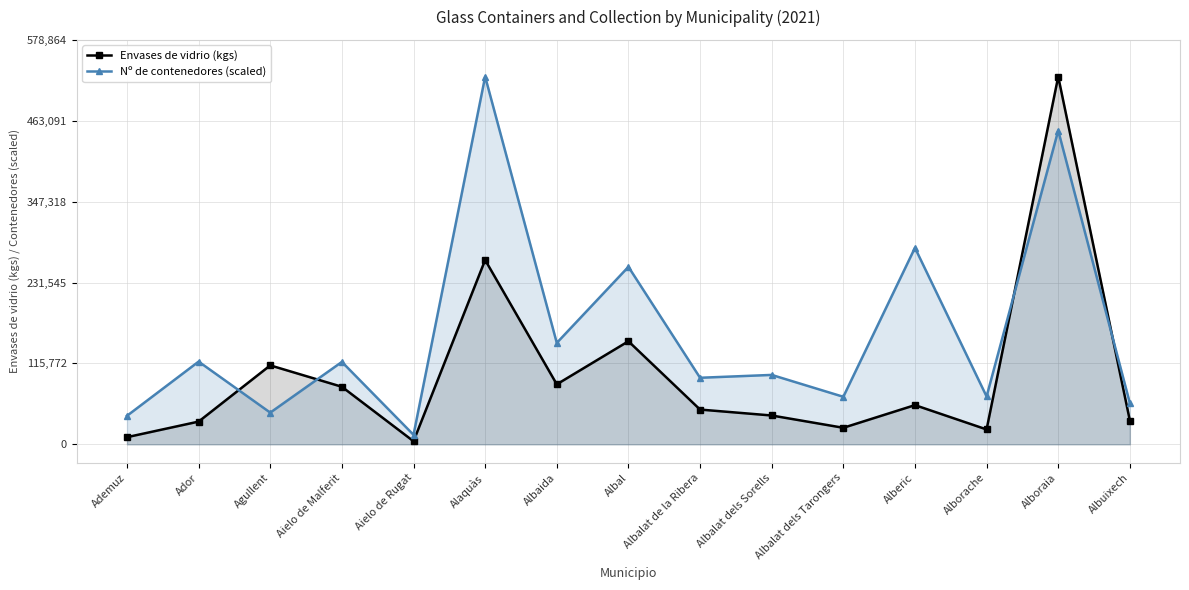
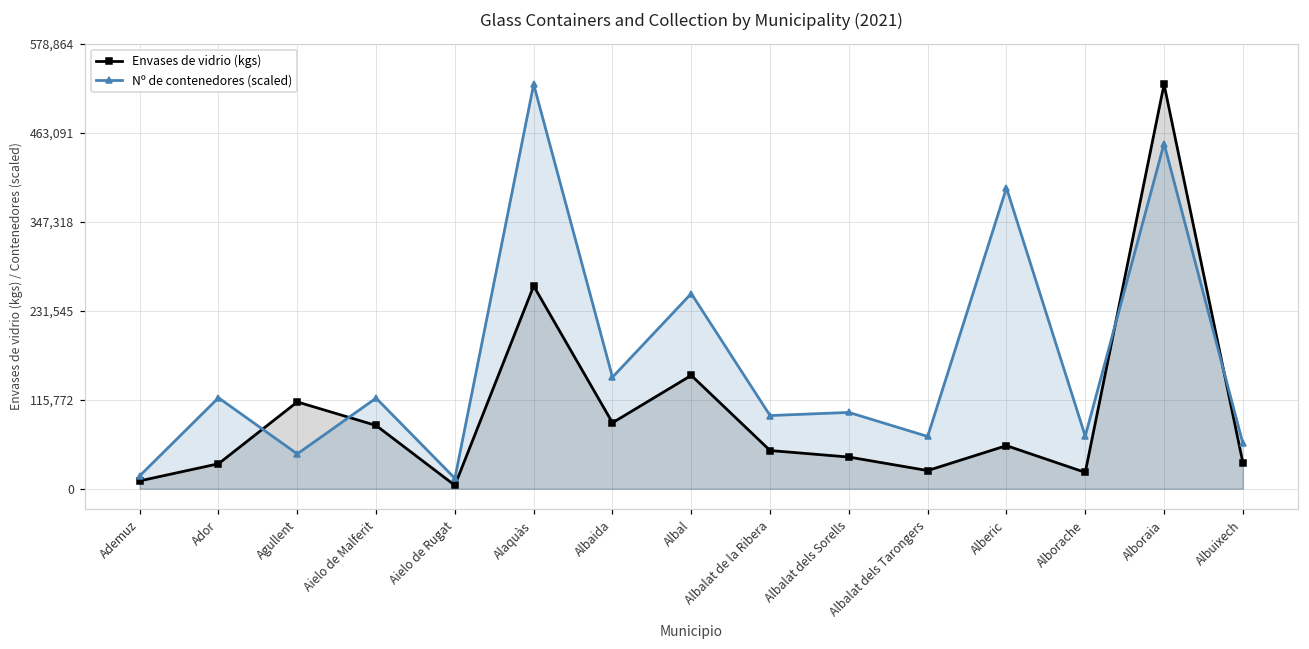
  {
    "Envases de vidrio (kgs)": {
      "Ademuz": "10,000",
      "Ador": "30,000",
      "Agullent": "110,000",
      "Aielo de Malferit": "80,000",
      "Aielo de Rugat": "0",
      "Alaquàs": "260,000",
      "Albaida": "90,000",
      "Albal": "150,000",
      "Albalat de la Ribera": "50,000",
      "Albalat dels Sorells": "40,000",
      "Albalat dels Tarongers": "20,000",
      "Alberic": "60,000",
      "Alborache": "20,000",
      "Alboraia": "530,000",
      "Albuixech": "30,000"
    },
    "Nº de contenedores (scaled)": {
-     "Ademuz": "40,000",
+     "Ademuz": "20,000",
      "Ador": "120,000",
      "Agullent": "50,000",
      "Aielo de Malferit": "120,000",
      "Aielo de Rugat": "10,000",
      "Alaquàs": "530,000",
      "Albaida": "150,000",
      "Albal": "250,000",
      "Albalat de la Ribera": "100,000",
      "Albalat dels Sorells": "100,000",
      "Albalat dels Tarongers": "70,000",
-     "Alberic": "280,000",
+     "Alberic": "390,000",
      "Alborache": "70,000",
      "Alboraia": "450,000",
      "Albuixech": "60,000"
    }
  }
